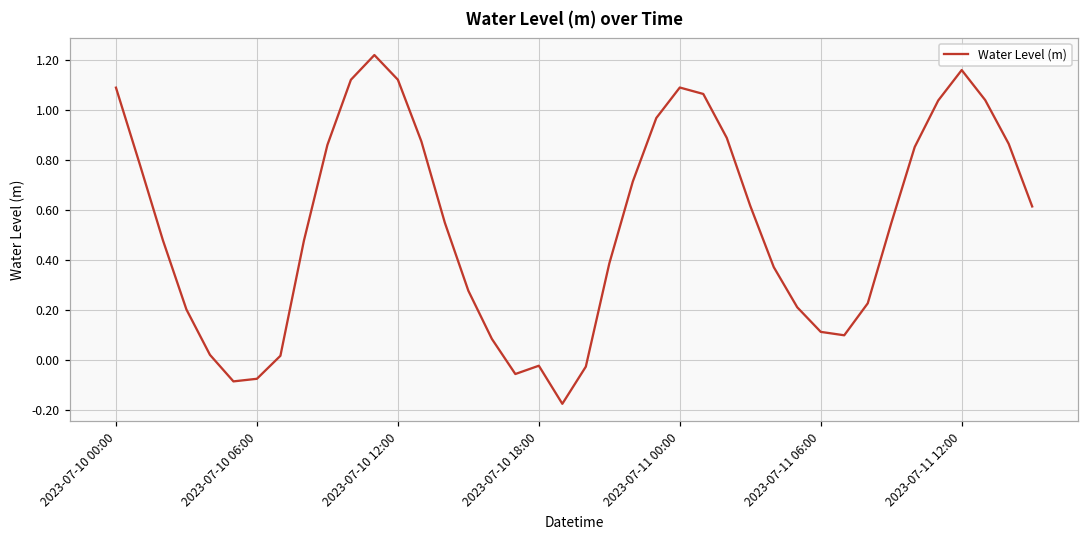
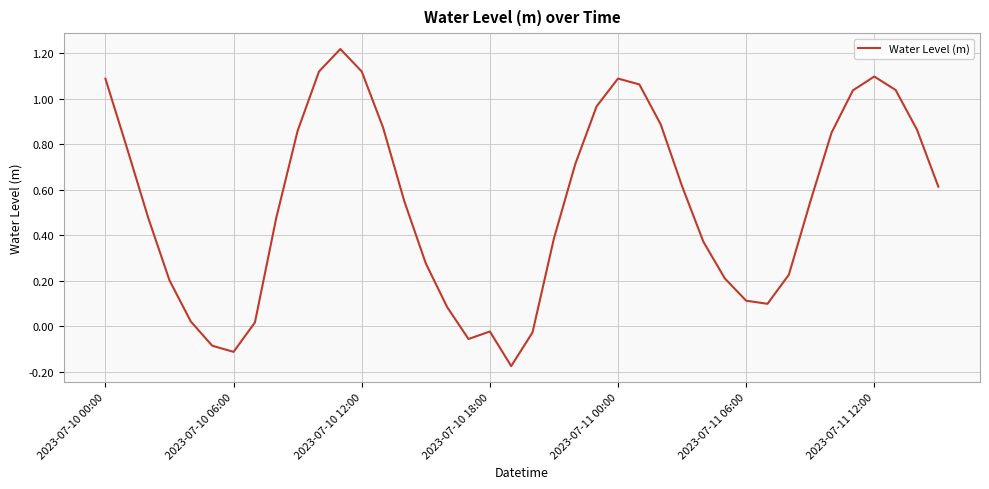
  {
    "2023-07-10 00:00": 1.09,
-   "2023-07-10 06:00": -0.08,
+   "2023-07-10 06:00": -0.11,
    "2023-07-10 12:00": 1.12,
    "2023-07-10 18:00": -0.02,
    "2023-07-11 00:00": 1.09,
    "2023-07-11 06:00": 0.11,
-   "2023-07-11 12:00": 1.16
+   "2023-07-11 12:00": 1.10
  }
